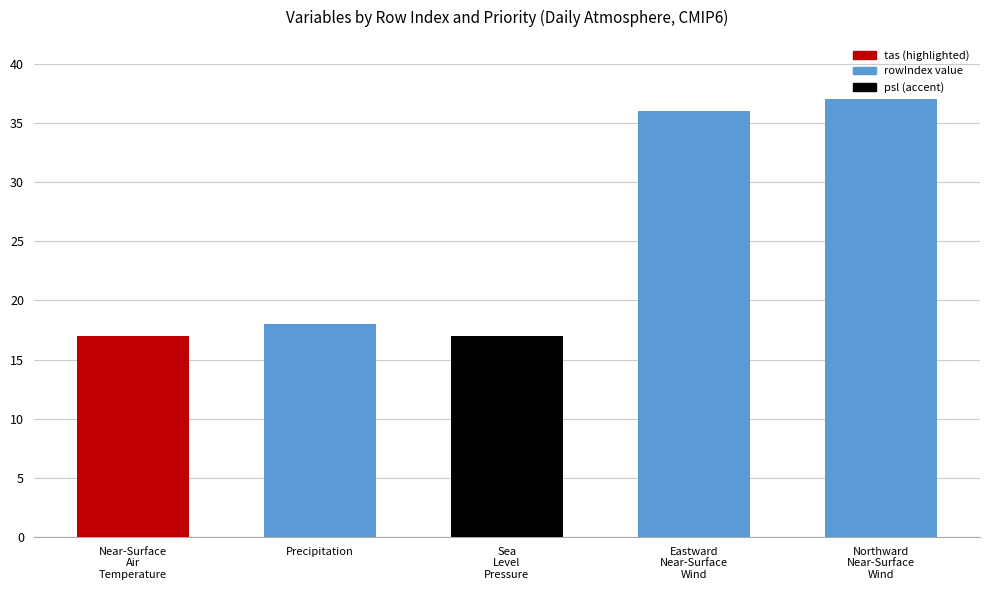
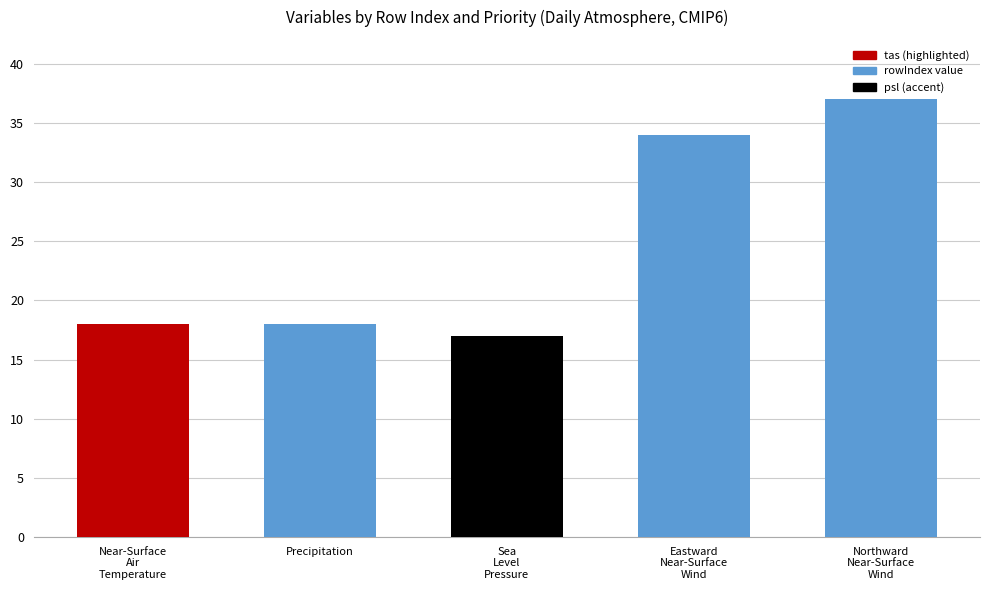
  {
-   "Near-Surface Air Temperature": 17,
+   "Near-Surface Air Temperature": 18,
    "Precipitation": 18,
    "Sea Level Pressure": 17,
-   "Eastward Near-Surface Wind": 36,
+   "Eastward Near-Surface Wind": 34,
    "Northward Near-Surface Wind": 37
  }
